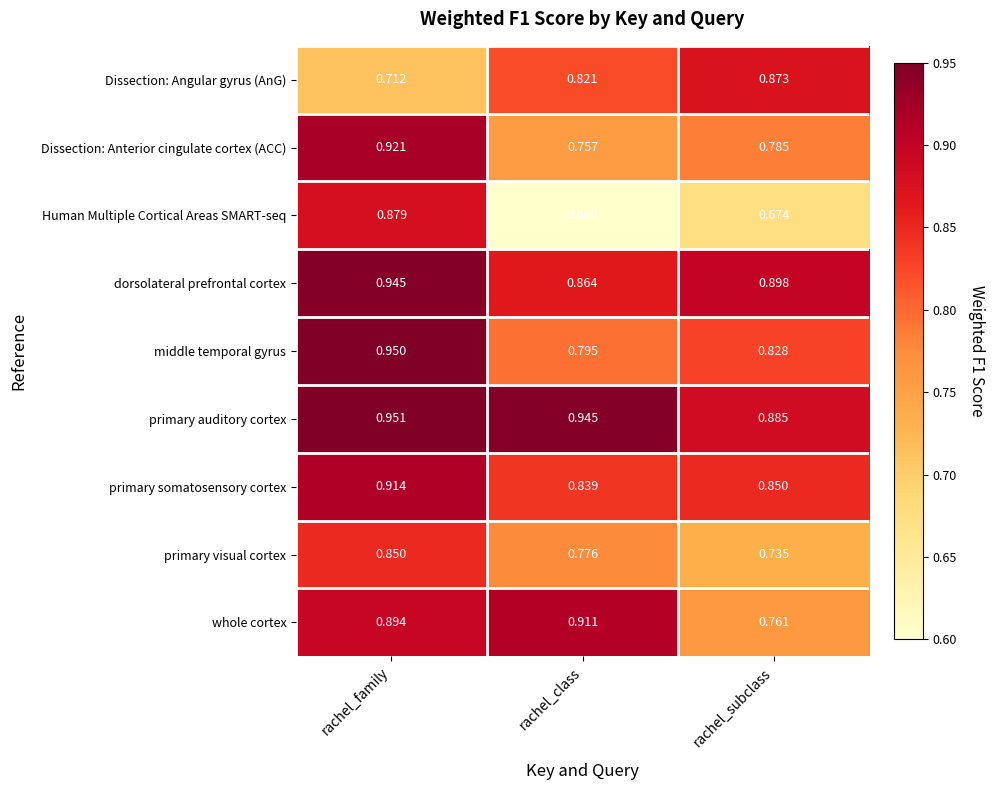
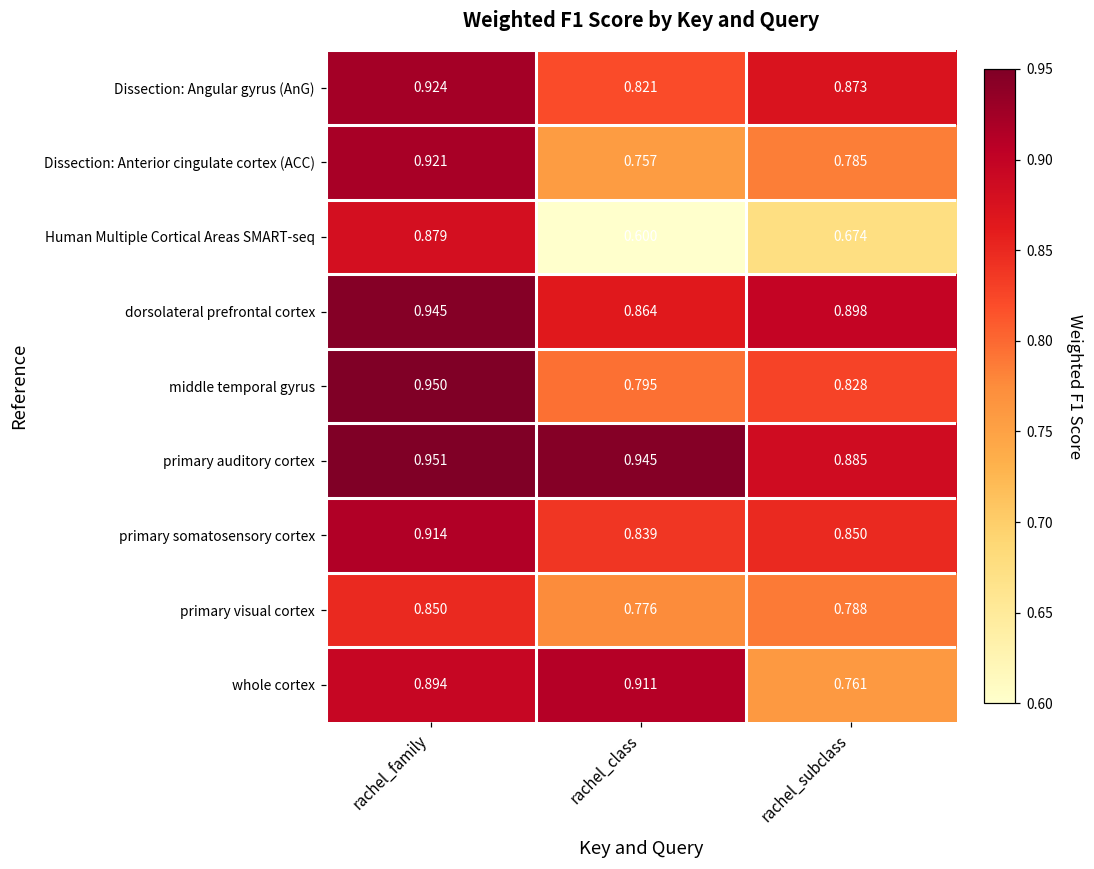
  {
    "Dissection: Angular gyrus (AnG)": {
-     "rachel_family": 0.712,
+     "rachel_family": 0.924,
      "rachel_class": 0.821,
      "rachel_subclass": 0.873
    },
    "Dissection: Anterior cingulate cortex (ACC)": {
      "rachel_family": 0.921,
      "rachel_class": 0.757,
      "rachel_subclass": 0.785
    },
    "Human Multiple Cortical Areas SMART-seq": {
      "rachel_family": 0.879,
      "rachel_class": 0.600,
      "rachel_subclass": 0.674
    },
    "dorsolateral prefrontal cortex": {
      "rachel_family": 0.945,
      "rachel_class": 0.864,
      "rachel_subclass": 0.898
    },
    "middle temporal gyrus": {
      "rachel_family": 0.950,
      "rachel_class": 0.795,
      "rachel_subclass": 0.828
    },
    "primary auditory cortex": {
      "rachel_family": 0.951,
      "rachel_class": 0.945,
      "rachel_subclass": 0.885
    },
    "primary somatosensory cortex": {
      "rachel_family": 0.914,
      "rachel_class": 0.839,
      "rachel_subclass": 0.850
    },
    "primary visual cortex": {
      "rachel_family": 0.850,
      "rachel_class": 0.776,
-     "rachel_subclass": 0.735
+     "rachel_subclass": 0.788
    },
    "whole cortex": {
      "rachel_family": 0.894,
      "rachel_class": 0.911,
      "rachel_subclass": 0.761
    }
  }
